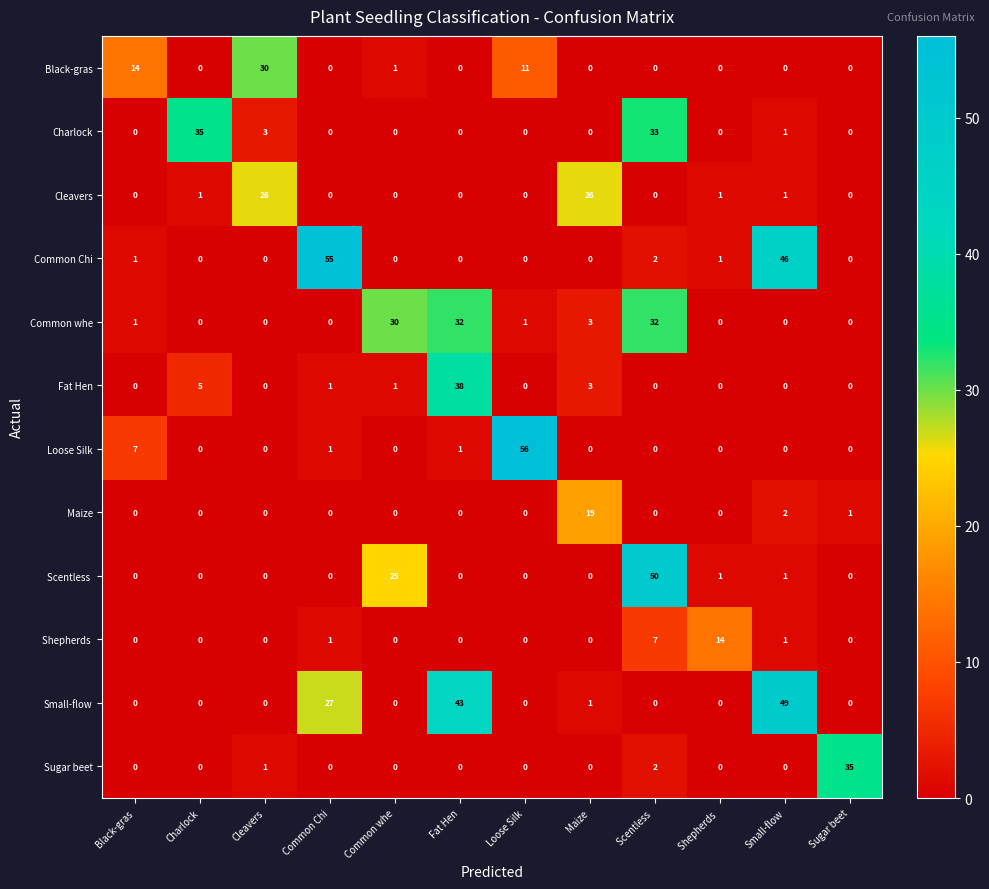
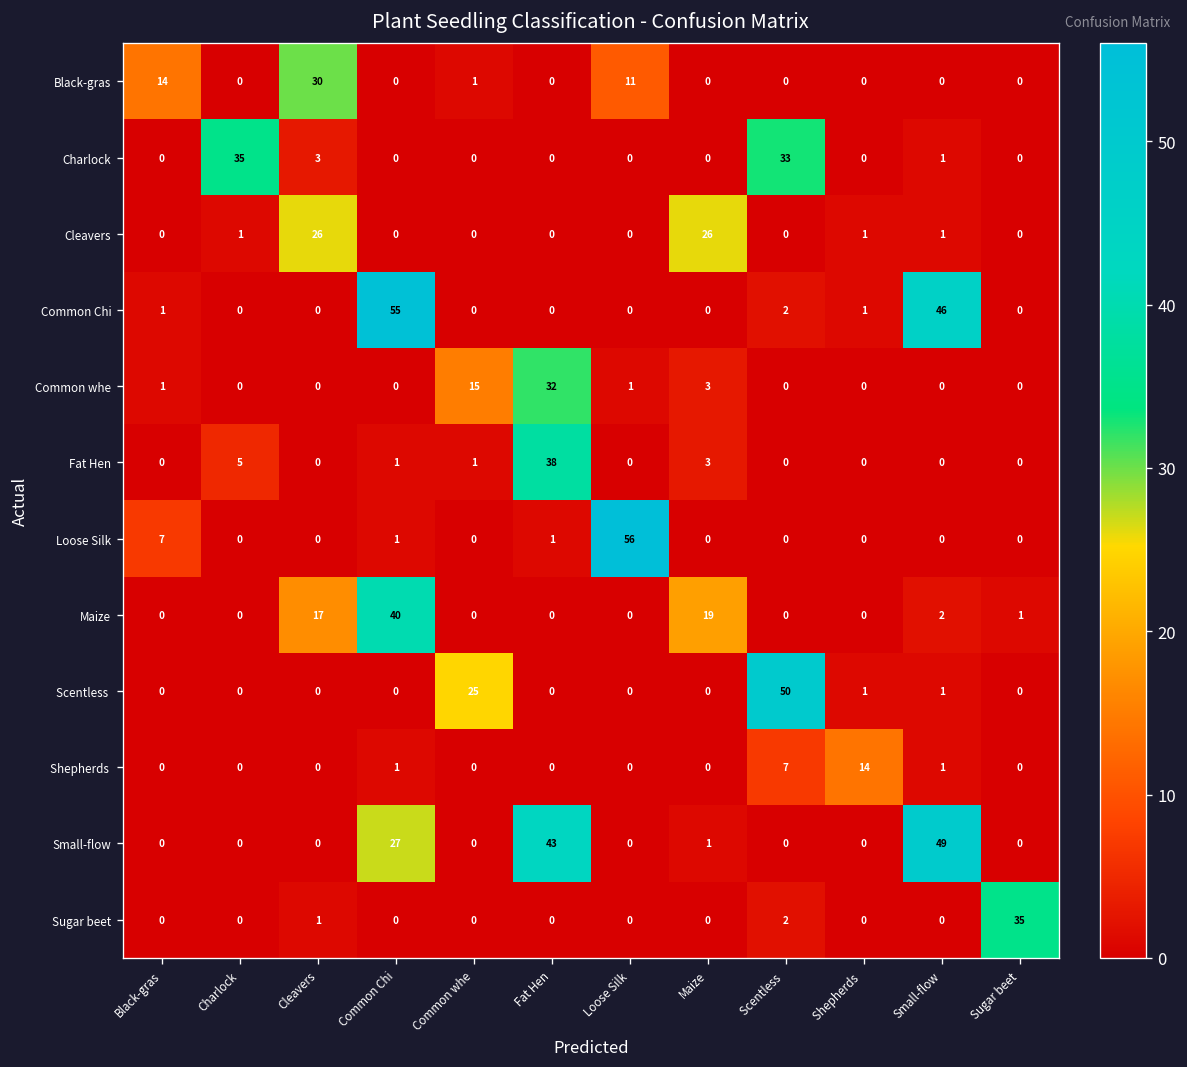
  {
    "Black-gras": {
      "Black-gras": 14,
      "Charlock": 0,
      "Cleavers": 30,
      "Common Chi": 0,
      "Common whe": 1,
      "Fat Hen": 0,
      "Loose Silk": 11,
      "Maize": 0,
      "Scentless": 0,
      "Shepherds": 0,
      "Small-flow": 0,
      "Sugar beet": 0
    },
    "Charlock": {
      "Black-gras": 0,
      "Charlock": 35,
      "Cleavers": 3,
      "Common Chi": 0,
      "Common whe": 0,
      "Fat Hen": 0,
      "Loose Silk": 0,
      "Maize": 0,
      "Scentless": 33,
      "Shepherds": 0,
      "Small-flow": 1,
      "Sugar beet": 0
    },
    "Cleavers": {
      "Black-gras": 0,
      "Charlock": 1,
      "Cleavers": 26,
      "Common Chi": 0,
      "Common whe": 0,
      "Fat Hen": 0,
      "Loose Silk": 0,
      "Maize": 26,
      "Scentless": 0,
      "Shepherds": 1,
      "Small-flow": 1,
      "Sugar beet": 0
    },
    "Common Chi": {
      "Black-gras": 1,
      "Charlock": 0,
      "Cleavers": 0,
      "Common Chi": 55,
      "Common whe": 0,
      "Fat Hen": 0,
      "Loose Silk": 0,
      "Maize": 0,
      "Scentless": 2,
      "Shepherds": 1,
      "Small-flow": 46,
      "Sugar beet": 0
    },
    "Common whe": {
      "Black-gras": 1,
      "Charlock": 0,
      "Cleavers": 0,
      "Common Chi": 0,
-     "Common whe": 30,
+     "Common whe": 15,
      "Fat Hen": 32,
      "Loose Silk": 1,
      "Maize": 3,
-     "Scentless": 32,
+     "Scentless": 0,
      "Shepherds": 0,
      "Small-flow": 0,
      "Sugar beet": 0
    },
    "Fat Hen": {
      "Black-gras": 0,
      "Charlock": 5,
      "Cleavers": 0,
      "Common Chi": 1,
      "Common whe": 1,
      "Fat Hen": 38,
      "Loose Silk": 0,
      "Maize": 3,
      "Scentless": 0,
      "Shepherds": 0,
      "Small-flow": 0,
      "Sugar beet": 0
    },
    "Loose Silk": {
      "Black-gras": 7,
      "Charlock": 0,
      "Cleavers": 0,
      "Common Chi": 1,
      "Common whe": 0,
      "Fat Hen": 1,
      "Loose Silk": 56,
      "Maize": 0,
      "Scentless": 0,
      "Shepherds": 0,
      "Small-flow": 0,
      "Sugar beet": 0
    },
    "Maize": {
      "Black-gras": 0,
      "Charlock": 0,
-     "Cleavers": 0,
-     "Common Chi": 0,
+     "Cleavers": 17,
+     "Common Chi": 40,
      "Common whe": 0,
      "Fat Hen": 0,
      "Loose Silk": 0,
      "Maize": 19,
      "Scentless": 0,
      "Shepherds": 0,
      "Small-flow": 2,
      "Sugar beet": 1
    },
    "Scentless": {
      "Black-gras": 0,
      "Charlock": 0,
      "Cleavers": 0,
      "Common Chi": 0,
      "Common whe": 25,
      "Fat Hen": 0,
      "Loose Silk": 0,
      "Maize": 0,
      "Scentless": 50,
      "Shepherds": 1,
      "Small-flow": 1,
      "Sugar beet": 0
    },
    "Shepherds": {
      "Black-gras": 0,
      "Charlock": 0,
      "Cleavers": 0,
      "Common Chi": 1,
      "Common whe": 0,
      "Fat Hen": 0,
      "Loose Silk": 0,
      "Maize": 0,
      "Scentless": 7,
      "Shepherds": 14,
      "Small-flow": 1,
      "Sugar beet": 0
    },
    "Small-flow": {
      "Black-gras": 0,
      "Charlock": 0,
      "Cleavers": 0,
      "Common Chi": 27,
      "Common whe": 0,
      "Fat Hen": 43,
      "Loose Silk": 0,
      "Maize": 1,
      "Scentless": 0,
      "Shepherds": 0,
      "Small-flow": 49,
      "Sugar beet": 0
    },
    "Sugar beet": {
      "Black-gras": 0,
      "Charlock": 0,
      "Cleavers": 1,
      "Common Chi": 0,
      "Common whe": 0,
      "Fat Hen": 0,
      "Loose Silk": 0,
      "Maize": 0,
      "Scentless": 2,
      "Shepherds": 0,
      "Small-flow": 0,
      "Sugar beet": 35
    }
  }
